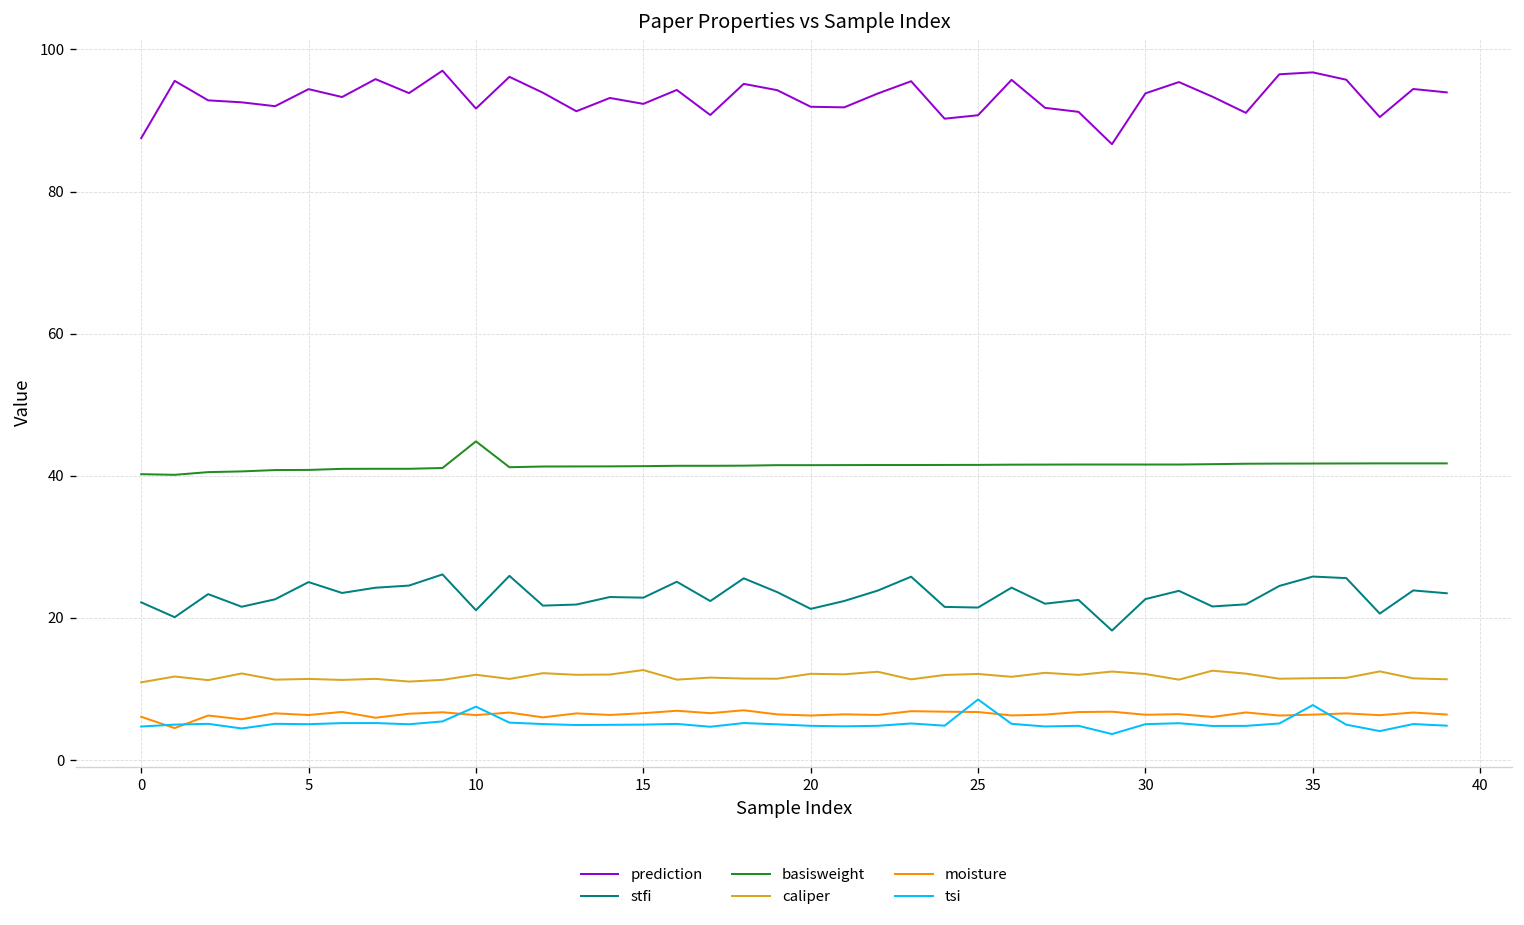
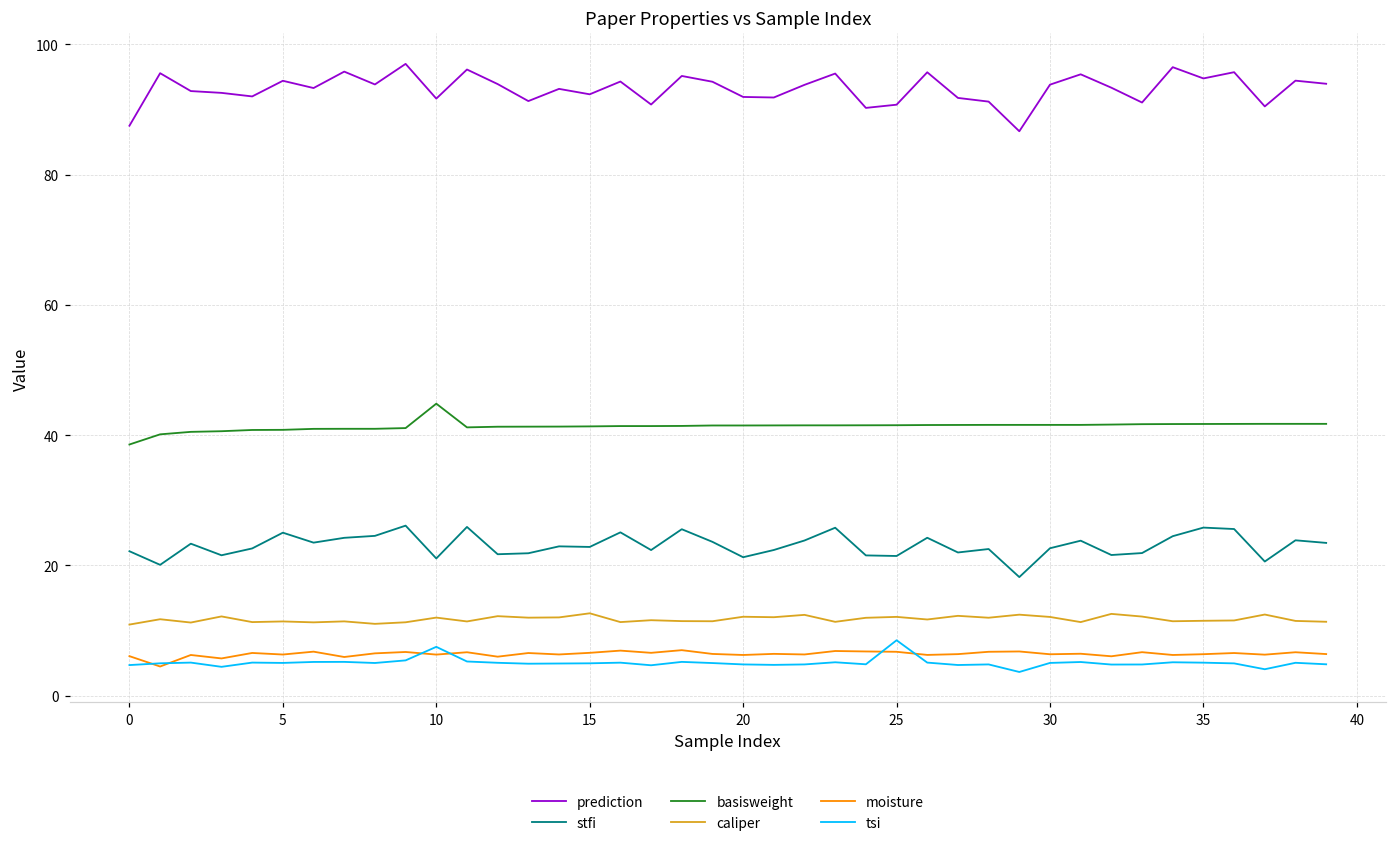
  {
    "prediction": {
      "0": 88,
      "5": 94,
      "10": 92,
      "15": 92,
      "20": 92,
      "25": 91,
      "30": 94,
-     "35": 97
+     "35": 95
    },
    "stfi": {
      "0": 22,
      "5": 25,
      "10": 21,
      "15": 23,
      "20": 21,
      "25": 21,
      "30": 23,
      "35": 26
    },
    "basisweight": {
-     "0": 40,
+     "0": 39,
      "5": 41,
      "10": 45,
      "15": 41,
      "20": 41,
      "25": 42,
      "30": 42,
      "35": 42
    },
    "tsi": {
      "0": 5,
      "5": 5,
      "10": 8,
      "15": 5,
      "20": 5,
      "25": 9,
      "30": 5,
-     "35": 8
+     "35": 5
    }
  }
